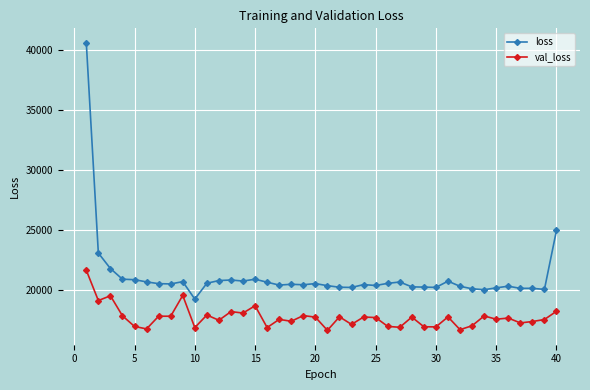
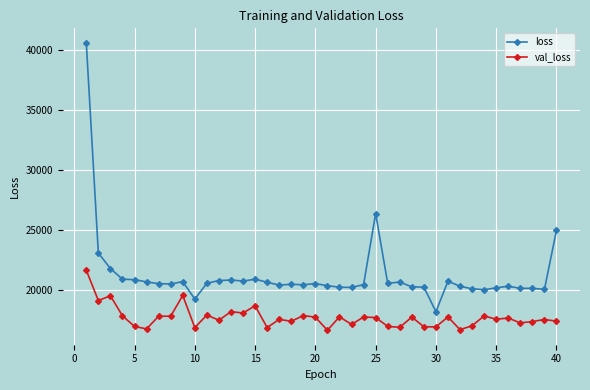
  {
    "loss": {
      "5": 20800,
      "10": 19200,
      "15": 20900,
      "20": 20500,
-     "25": 20400,
-     "30": 20200,
+     "25": 26400,
+     "30": 18200,
      "35": 20200,
      "40": 25000
    },
    "val_loss": {
      "5": 17000,
      "10": 16900,
      "15": 18700,
      "20": 17700,
      "25": 17700,
      "30": 16900,
      "35": 17600,
-     "40": 18200
+     "40": 17400
    }
  }
